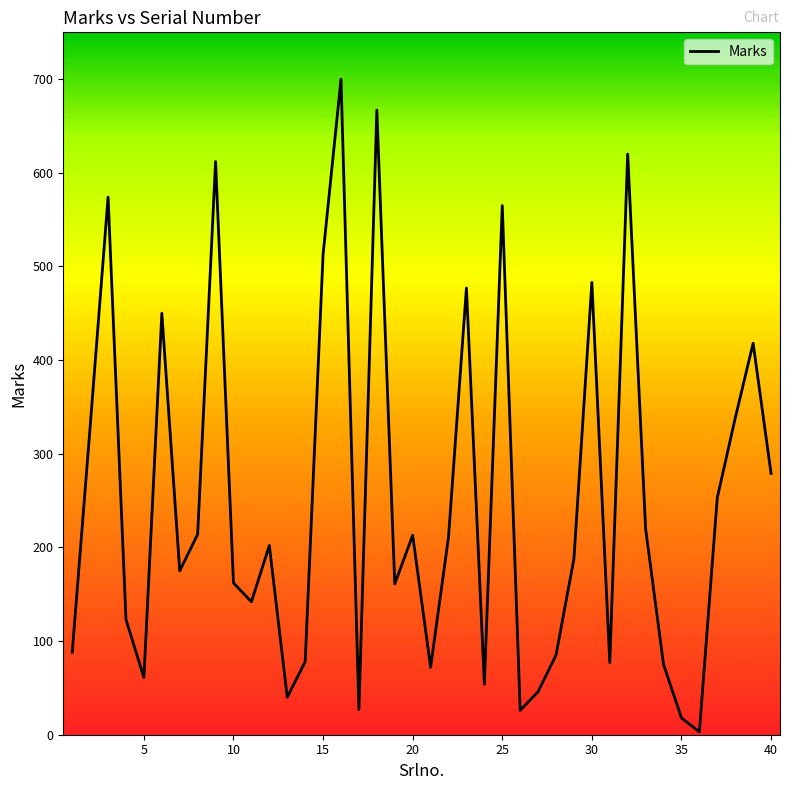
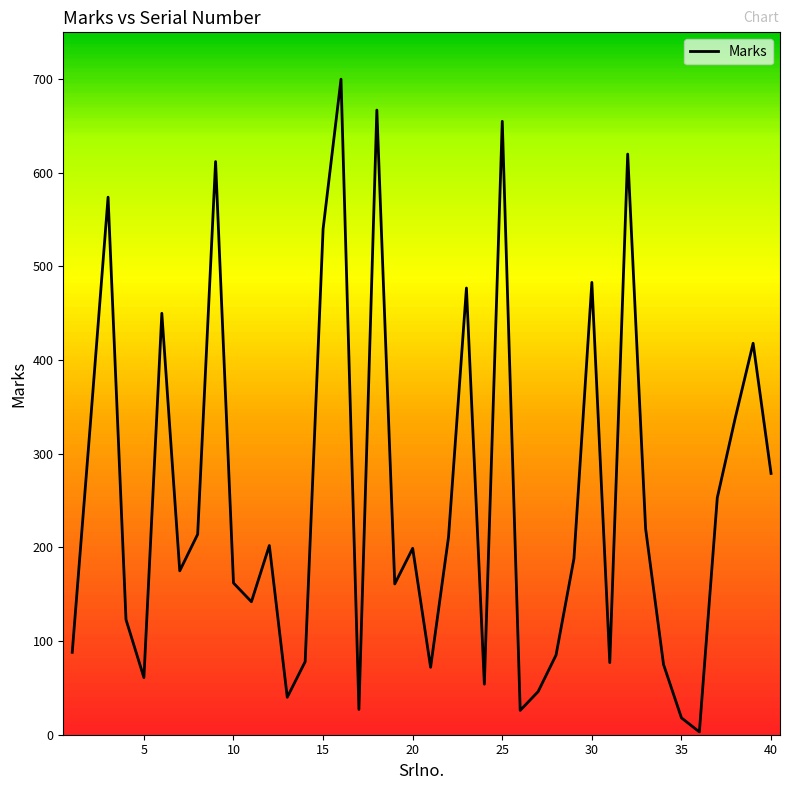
  {
    "5": 60,
    "10": 160,
-   "15": 510,
-   "20": 210,
-   "25": 570,
+   "15": 540,
+   "20": 200,
+   "25": 660,
    "30": 480,
    "35": 20,
    "40": 280
  }
